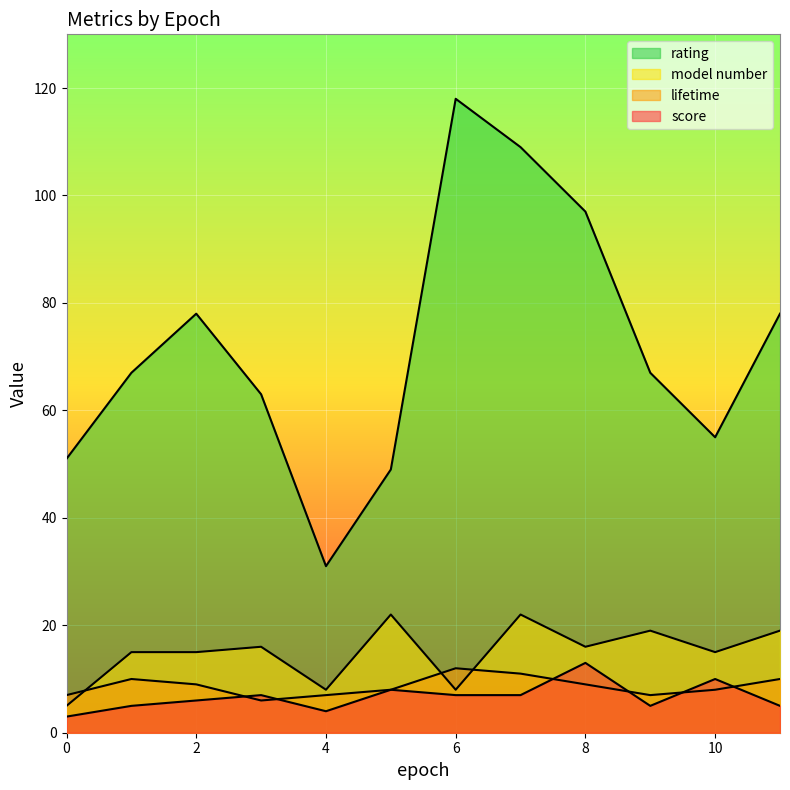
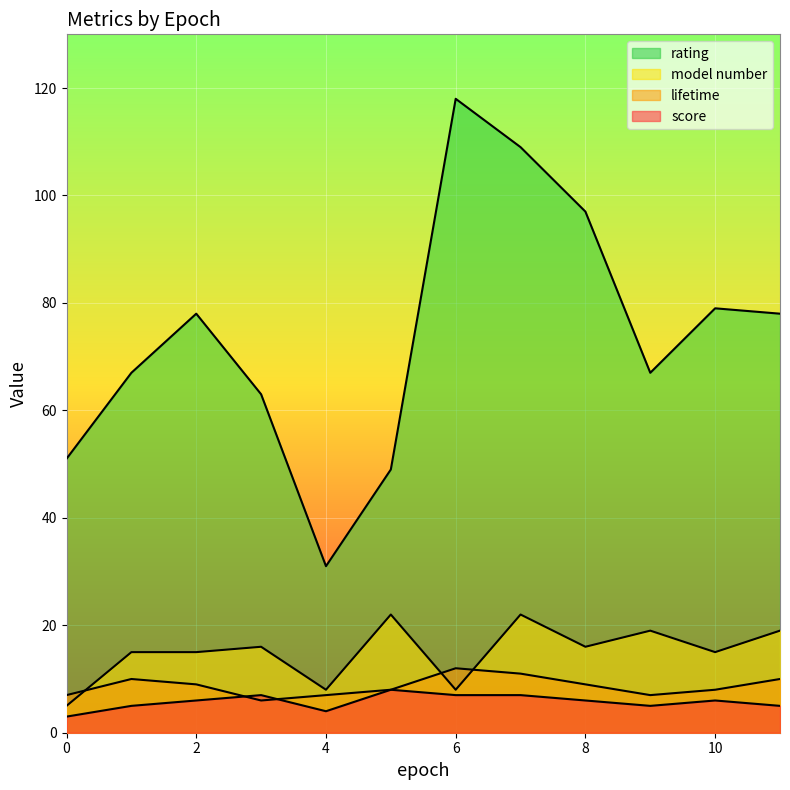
  {
    "rating": {
      "0": 51,
      "2": 78,
      "4": 31,
      "6": 118,
      "8": 97,
-     "10": 55
+     "10": 79
    },
    "score": {
      "0": 3,
      "2": 6,
      "4": 4,
      "6": 7,
-     "8": 13,
-     "10": 10
+     "8": 6,
+     "10": 6
    }
  }
